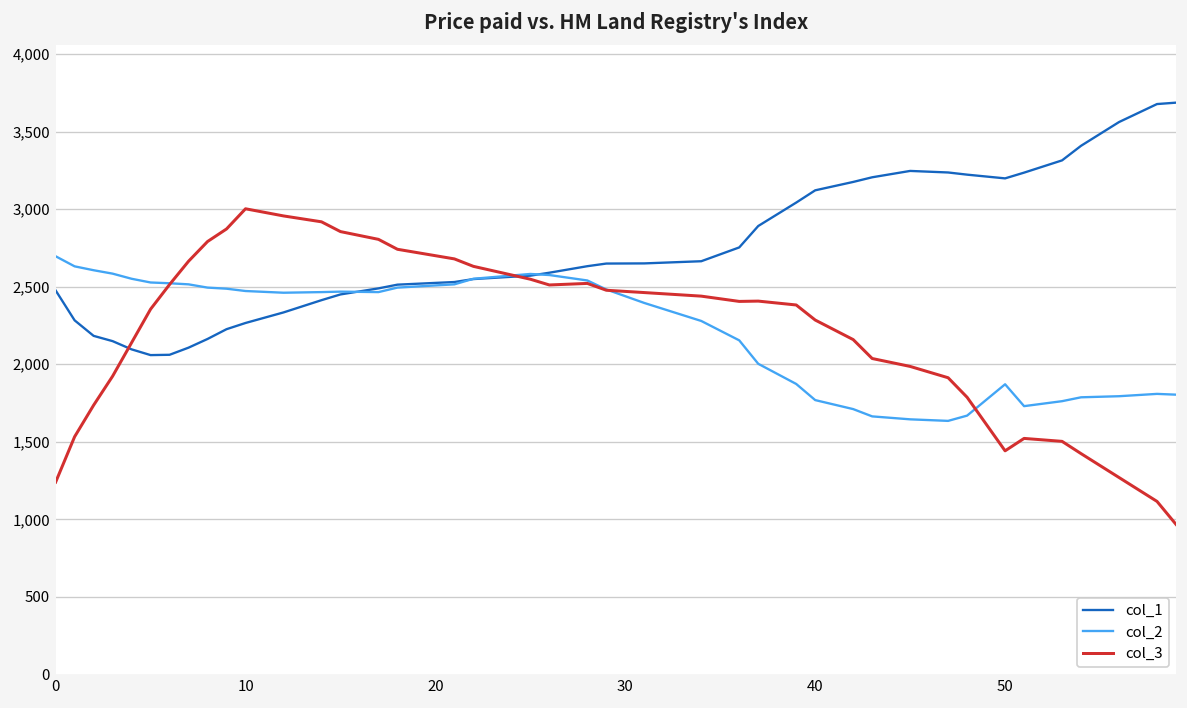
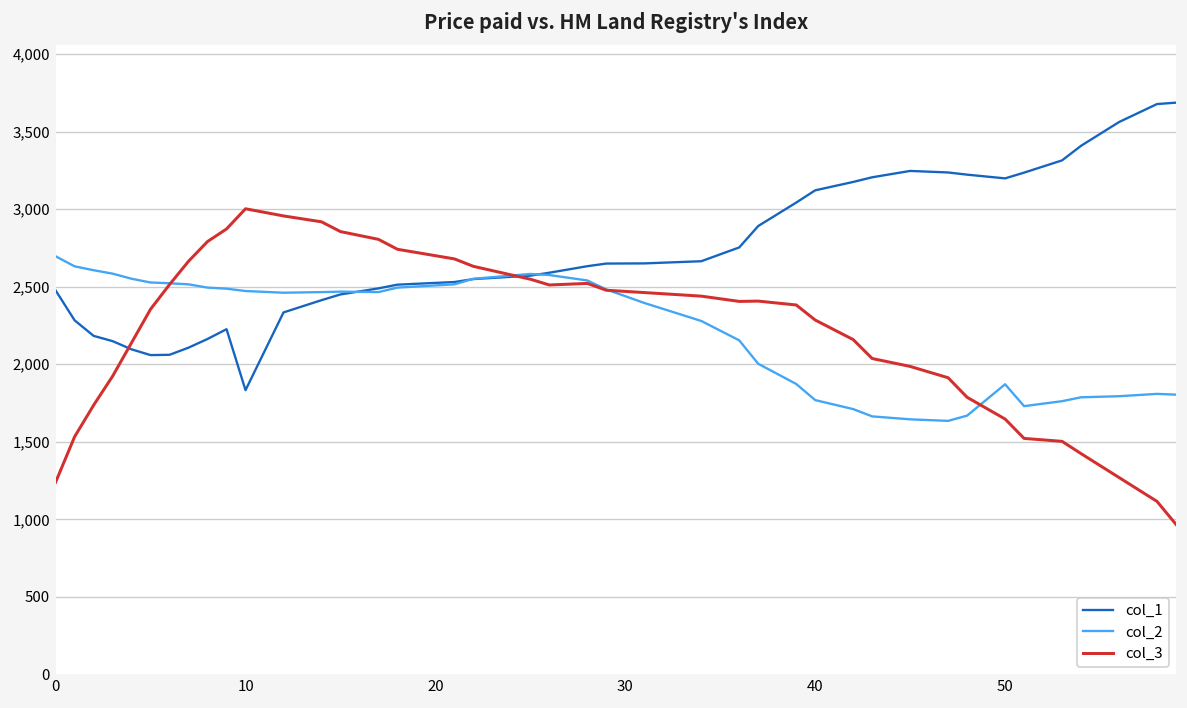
  {
    "col_1": {
      "0": "2,480",
-     "10": "2,270",
+     "10": "1,830",
      "40": "3,120",
      "50": "3,200"
    },
    "col_2": {
      "0": "2,700",
      "10": "2,470",
      "40": "1,770",
      "50": "1,870"
    },
    "col_3": {
      "0": "1,240",
      "10": "3,000",
      "40": "2,290",
-     "50": "1,440"
+     "50": "1,650"
    }
  }
